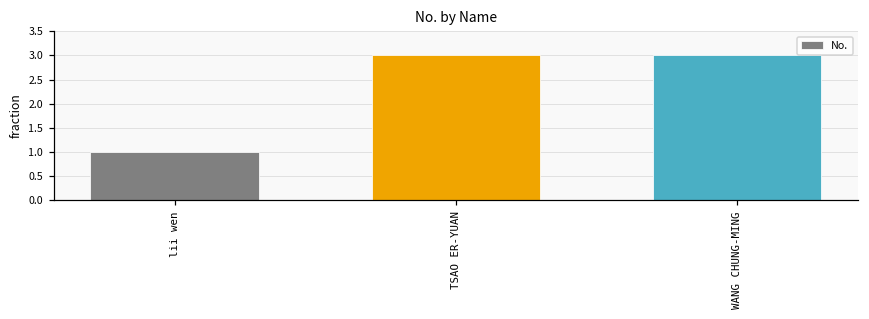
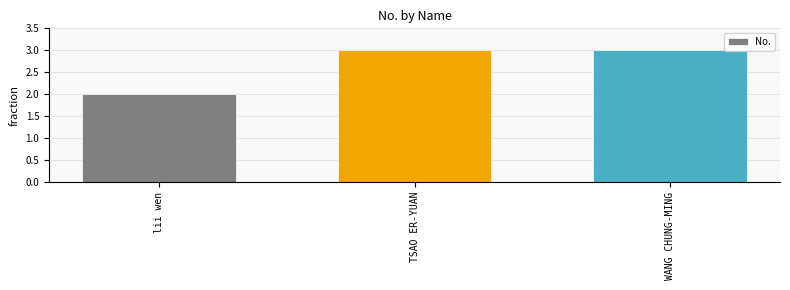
  {
-   "lii wen": 1,
+   "lii wen": 2,
    "TSAO ER-YUAN": 3,
    "WANG CHUNG-MING": 3
  }
